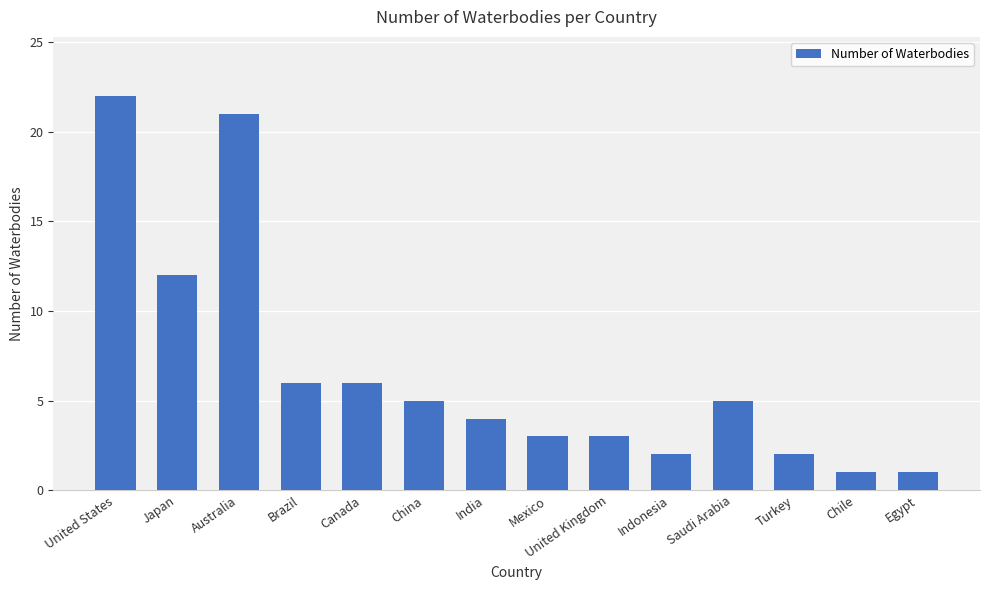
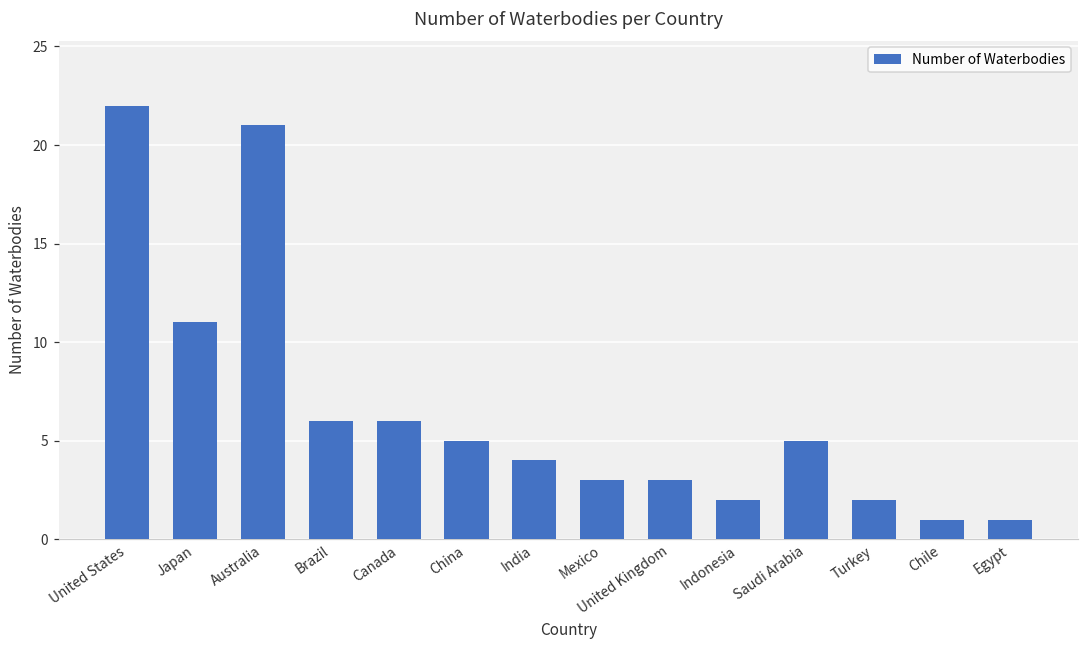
  {
    "United States": 22,
-   "Japan": 12,
+   "Japan": 11,
    "Australia": 21,
    "Brazil": 6,
    "Canada": 6,
    "China": 5,
    "India": 4,
    "Mexico": 3,
    "United Kingdom": 3,
    "Indonesia": 2,
    "Saudi Arabia": 5,
    "Turkey": 2,
    "Chile": 1,
    "Egypt": 1
  }
